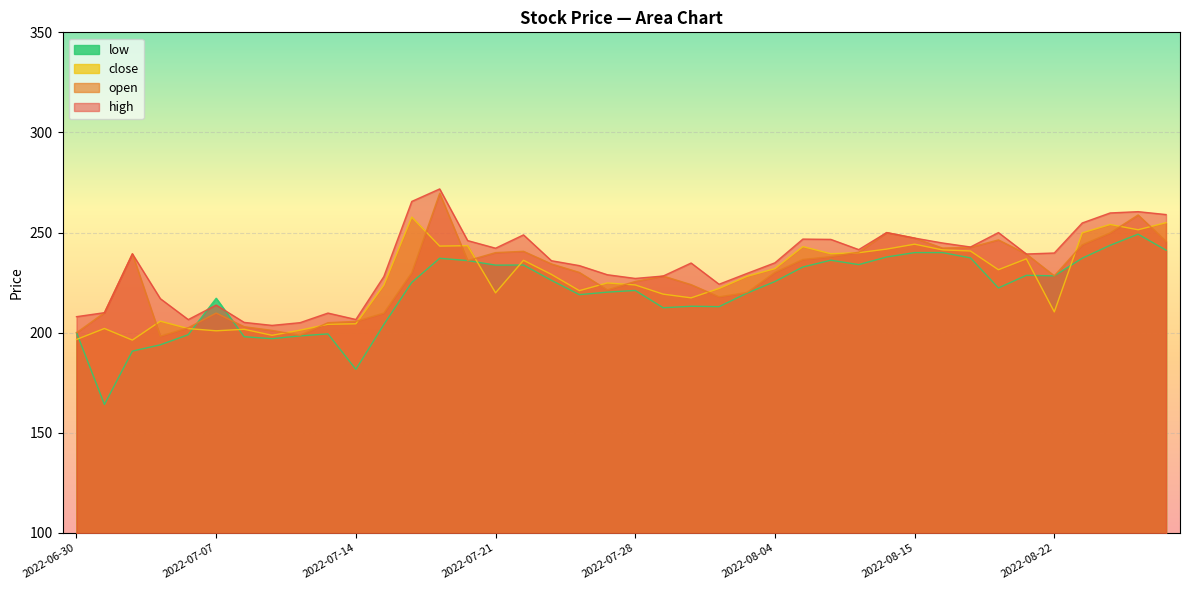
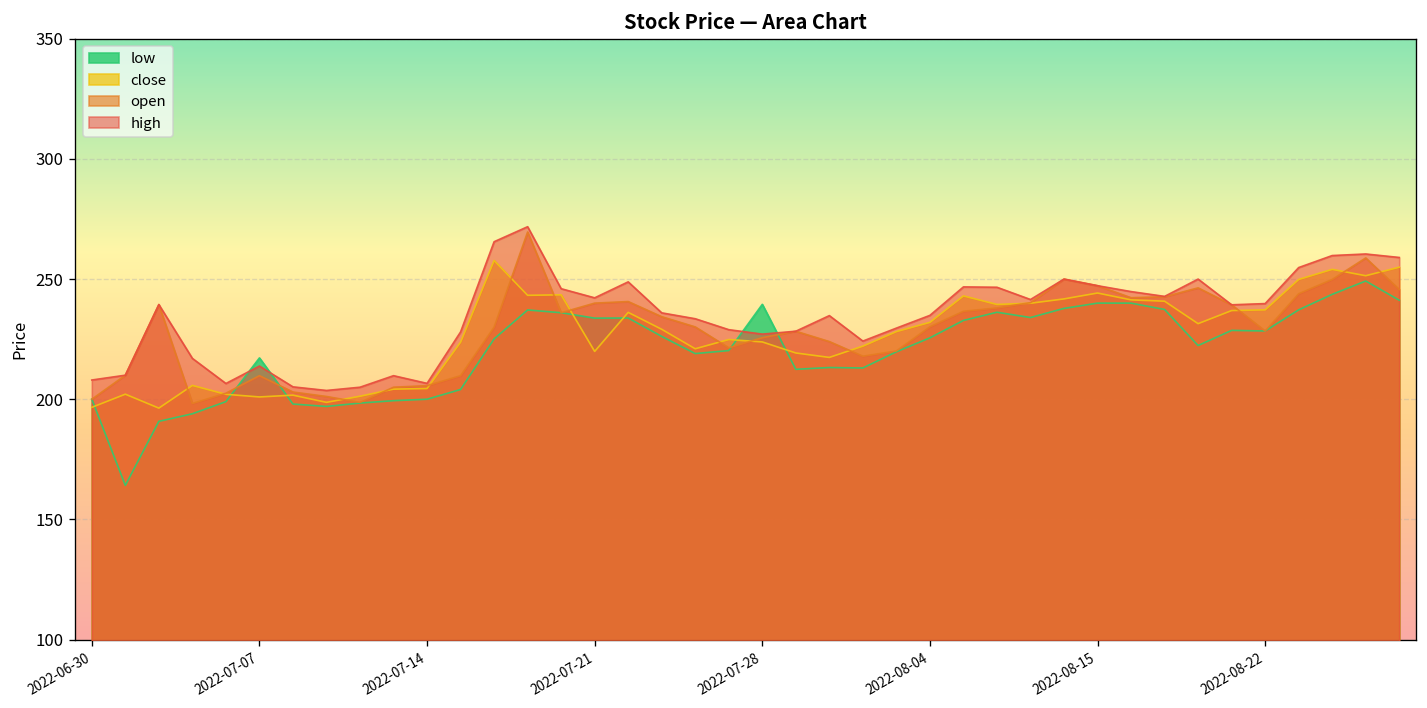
  {
    "low": {
      "2022-07-07": 217,
-     "2022-07-14": 182,
+     "2022-07-14": 200,
      "2022-07-21": 234,
-     "2022-07-28": 221,
+     "2022-07-28": 240,
      "2022-08-04": 226,
      "2022-08-15": 240
    },
    "close": {
      "2022-06-30": 197,
      "2022-07-07": 201,
      "2022-07-21": 220,
      "2022-07-28": 224,
      "2022-08-04": 232,
      "2022-08-15": 244,
-     "2022-08-22": 210
+     "2022-08-22": 237
    }
  }
